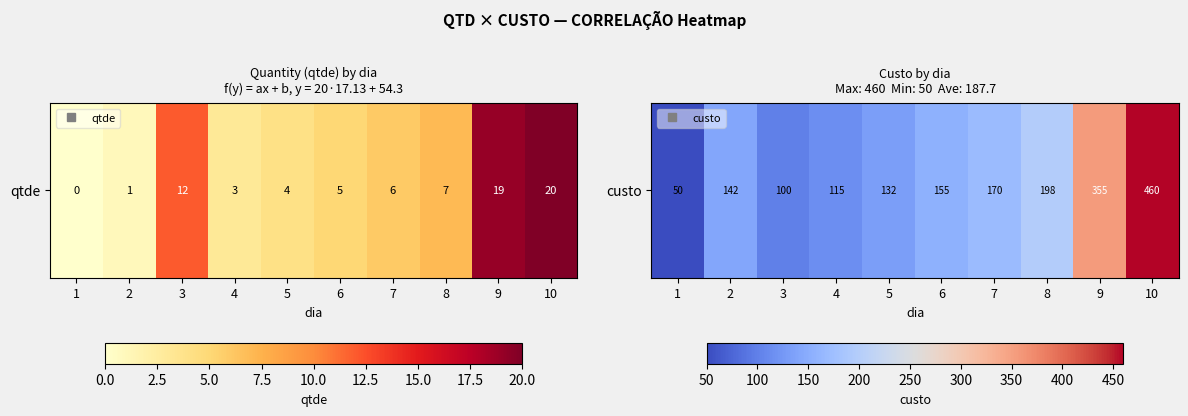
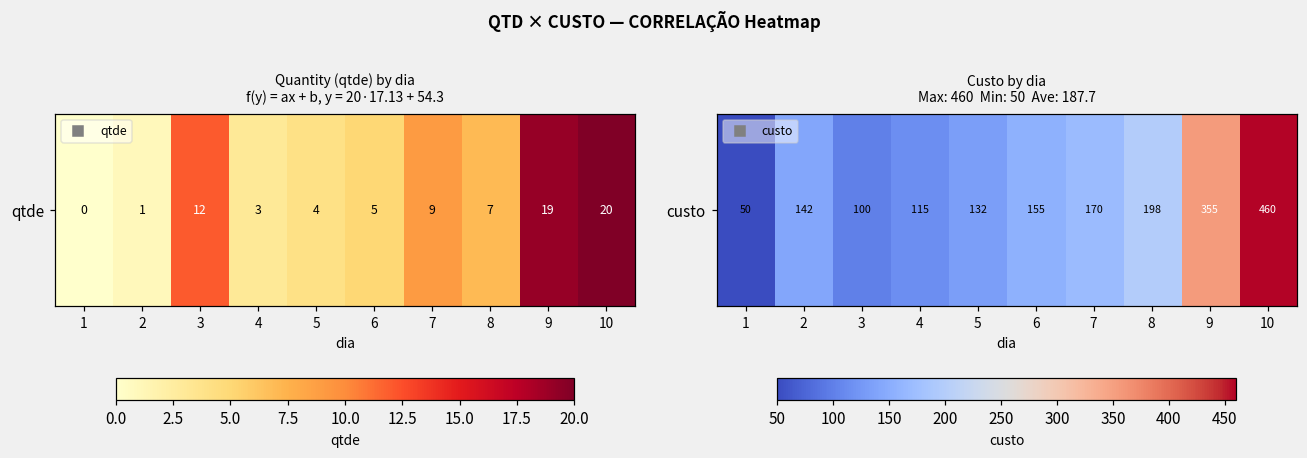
  {
    "Quantity (qtde) by dia f(y) = ax + b, y = 20·17.13 + 54.3": {
      "qtde": {
        "1": 0,
        "2": 1,
        "3": 12,
        "4": 3,
        "5": 4,
        "6": 5,
-       "7": 6,
+       "7": 9,
        "8": 7,
        "9": 19,
        "10": 20
      }
    },
    "Custo by dia Max: 460 Min: 50 Ave: 187.7": {
      "custo": {
        "1": 50,
        "2": 142,
        "3": 100,
        "4": 115,
        "5": 132,
        "6": 155,
        "7": 170,
        "8": 198,
        "9": 355,
        "10": 460
      }
    }
  }
